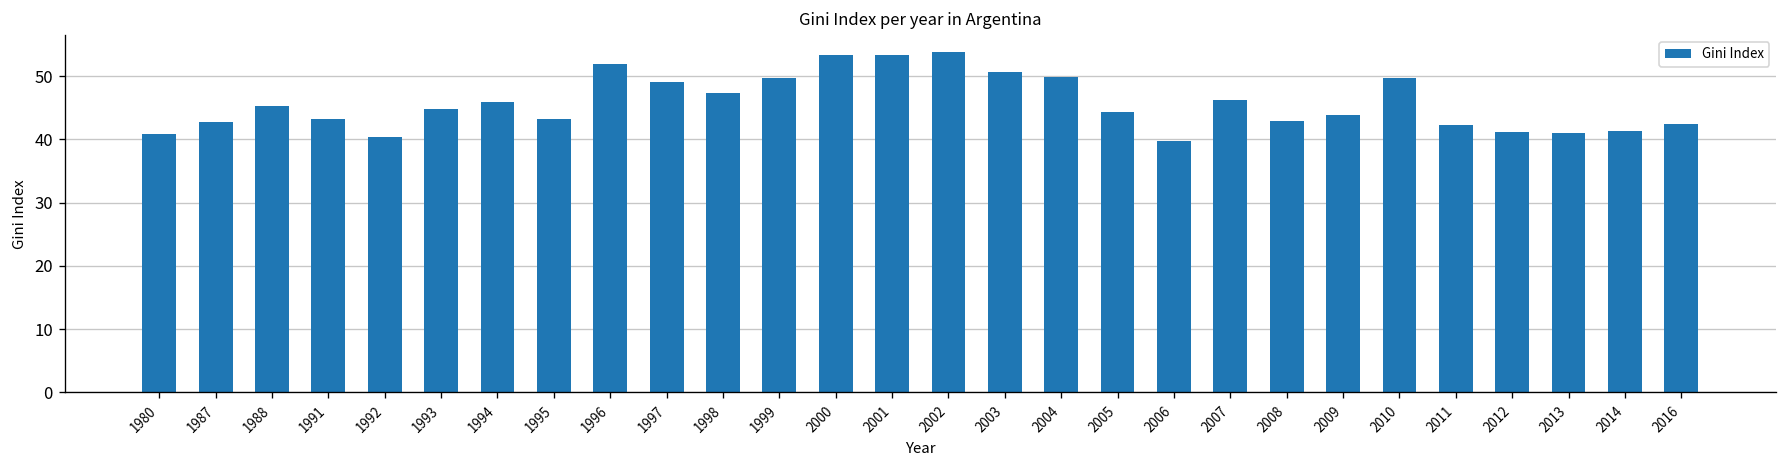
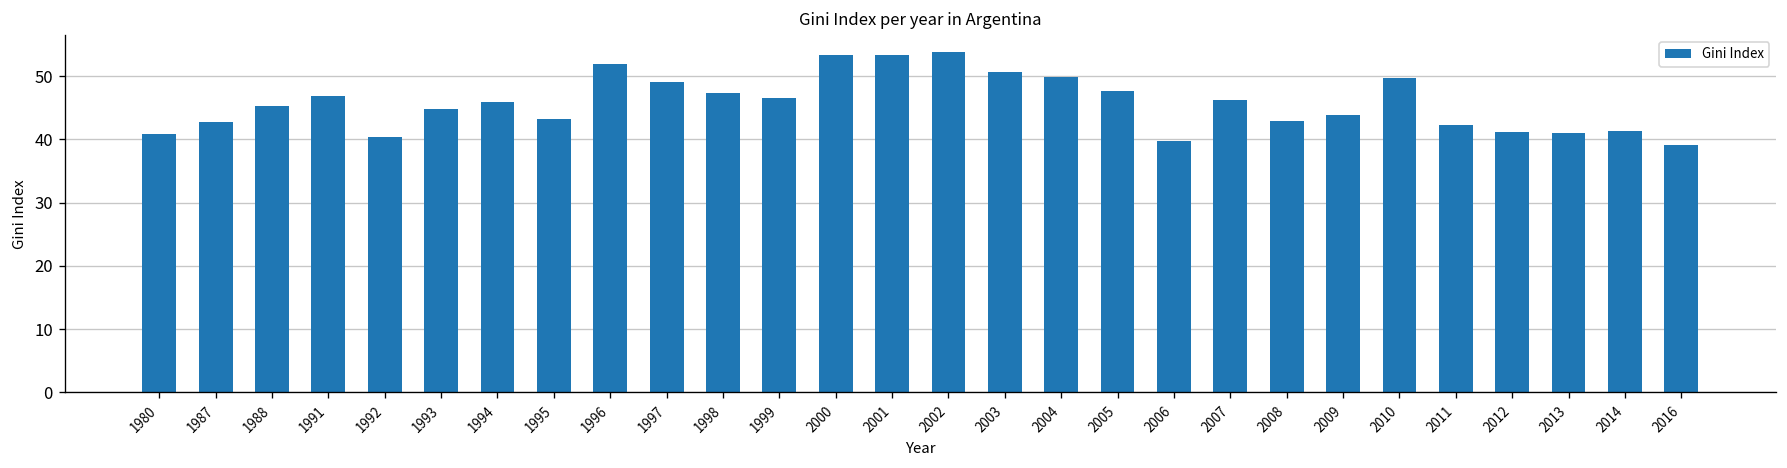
  {
    "1980": 41,
    "1987": 43,
    "1988": 45,
-   "1991": 43,
+   "1991": 47,
    "1992": 40,
    "1993": 45,
    "1994": 46,
    "1995": 43,
    "1996": 52,
    "1997": 49,
    "1998": 47,
-   "1999": 50,
+   "1999": 47,
    "2000": 53,
    "2001": 53,
    "2002": 54,
    "2003": 51,
    "2004": 50,
-   "2005": 44,
+   "2005": 48,
    "2006": 40,
    "2007": 46,
    "2008": 43,
    "2009": 44,
    "2010": 50,
    "2011": 42,
    "2012": 41,
    "2013": 41,
    "2014": 41,
-   "2016": 42
+   "2016": 39
  }
